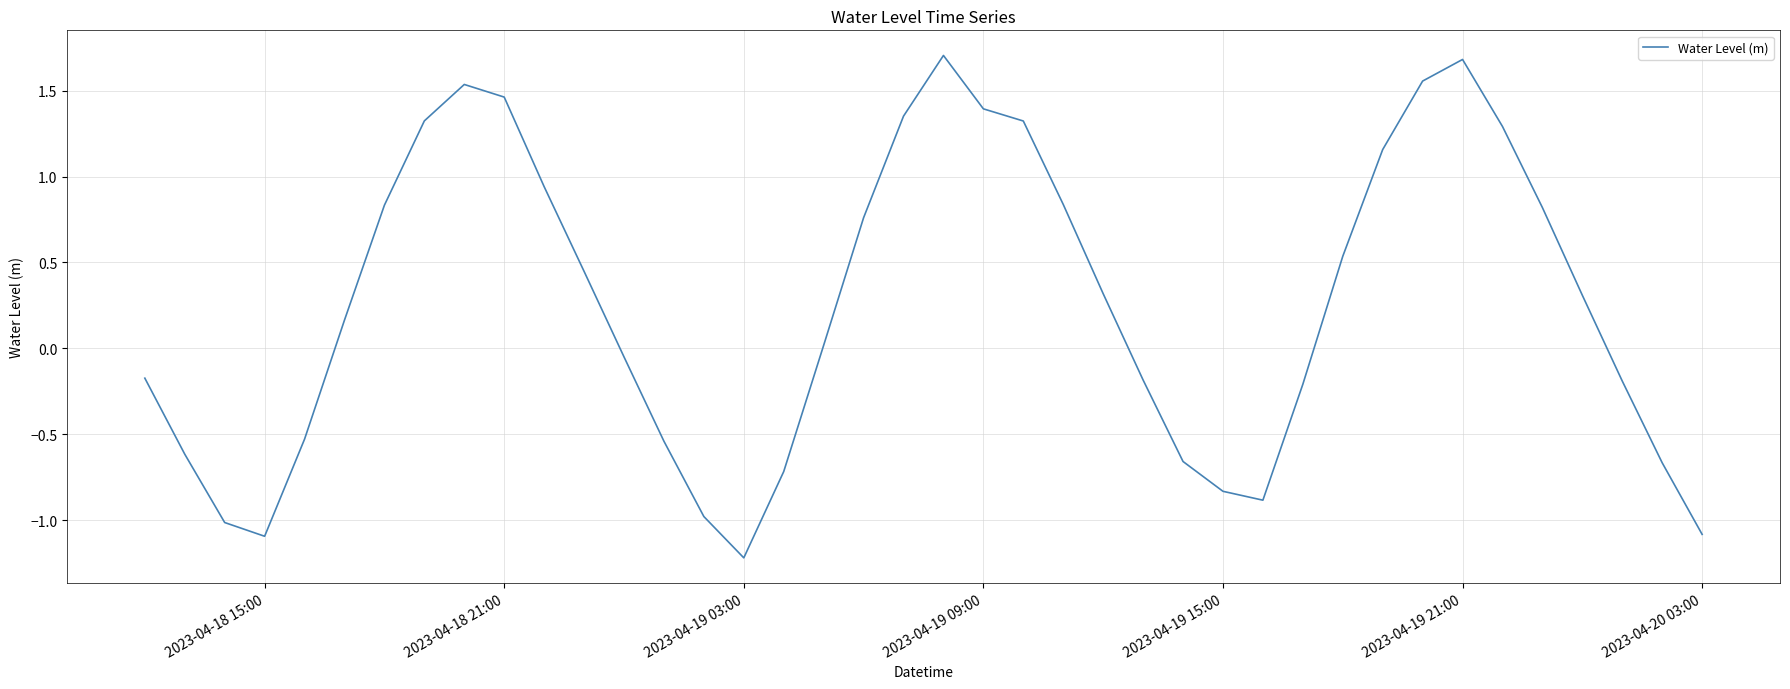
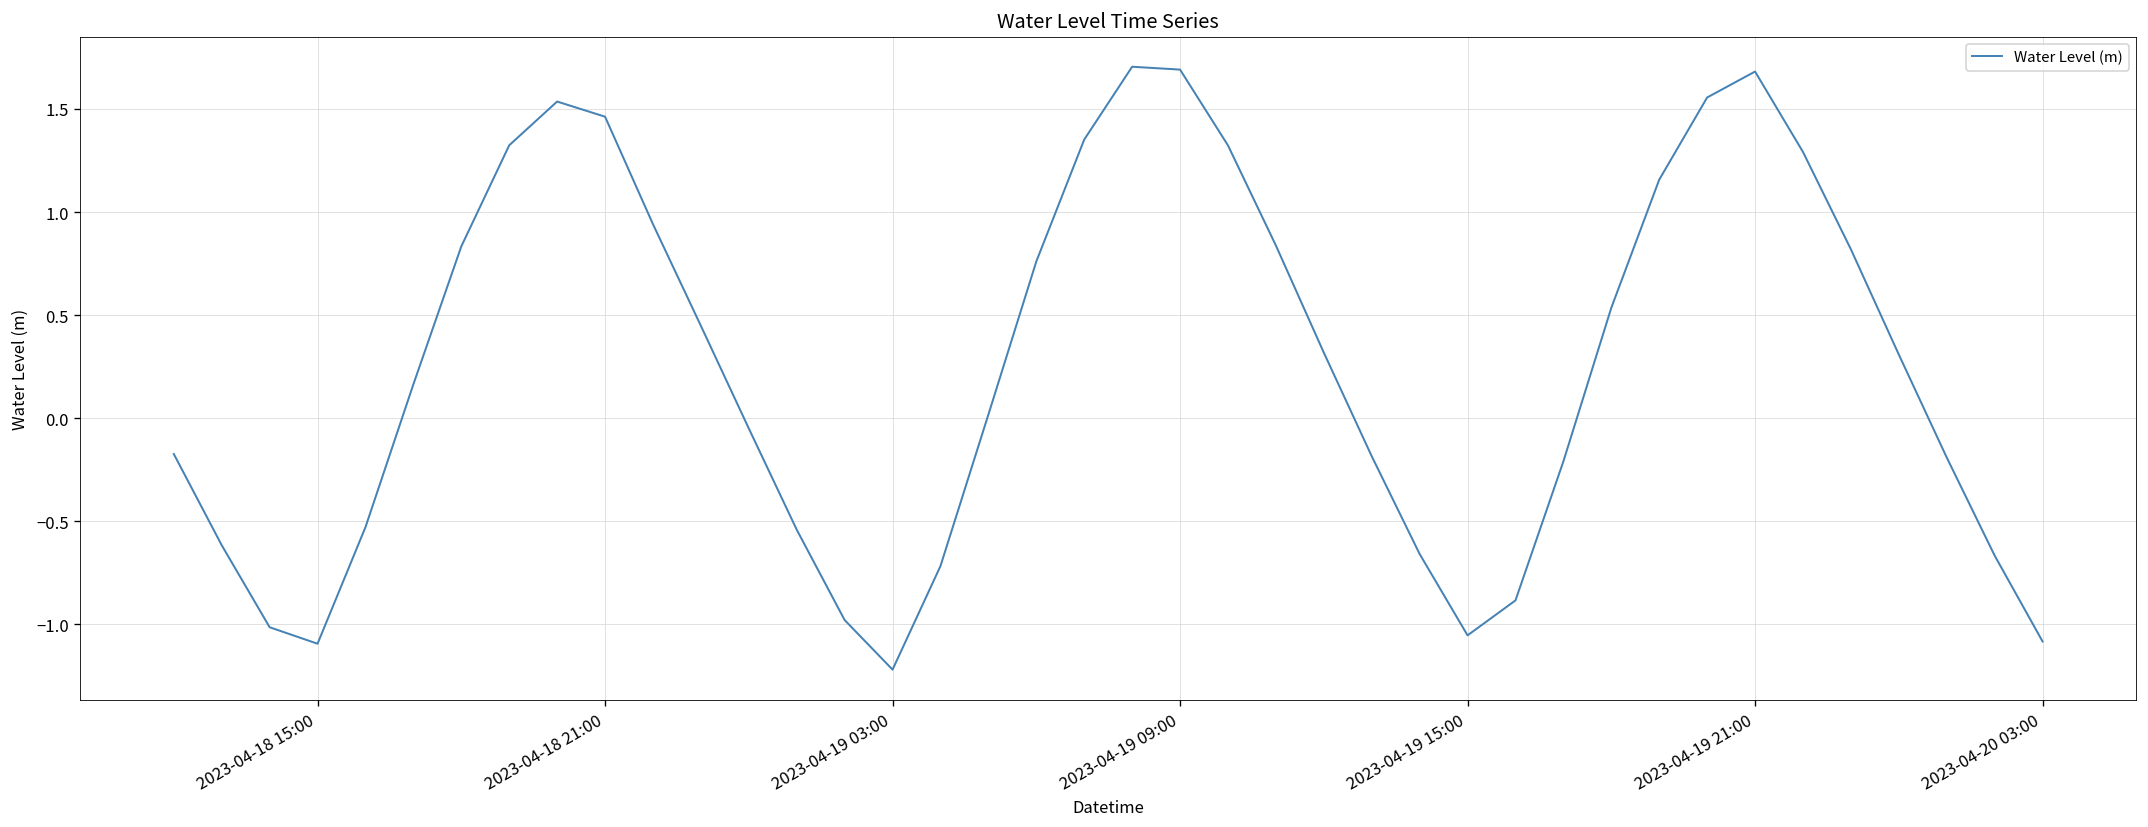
  {
    "2023-04-18 15:00": -1.09,
    "2023-04-18 21:00": 1.46,
    "2023-04-19 03:00": -1.22,
-   "2023-04-19 09:00": 1.39,
-   "2023-04-19 15:00": -0.83,
+   "2023-04-19 09:00": 1.69,
+   "2023-04-19 15:00": -1.05,
    "2023-04-19 21:00": 1.68,
    "2023-04-20 03:00": -1.08
  }
